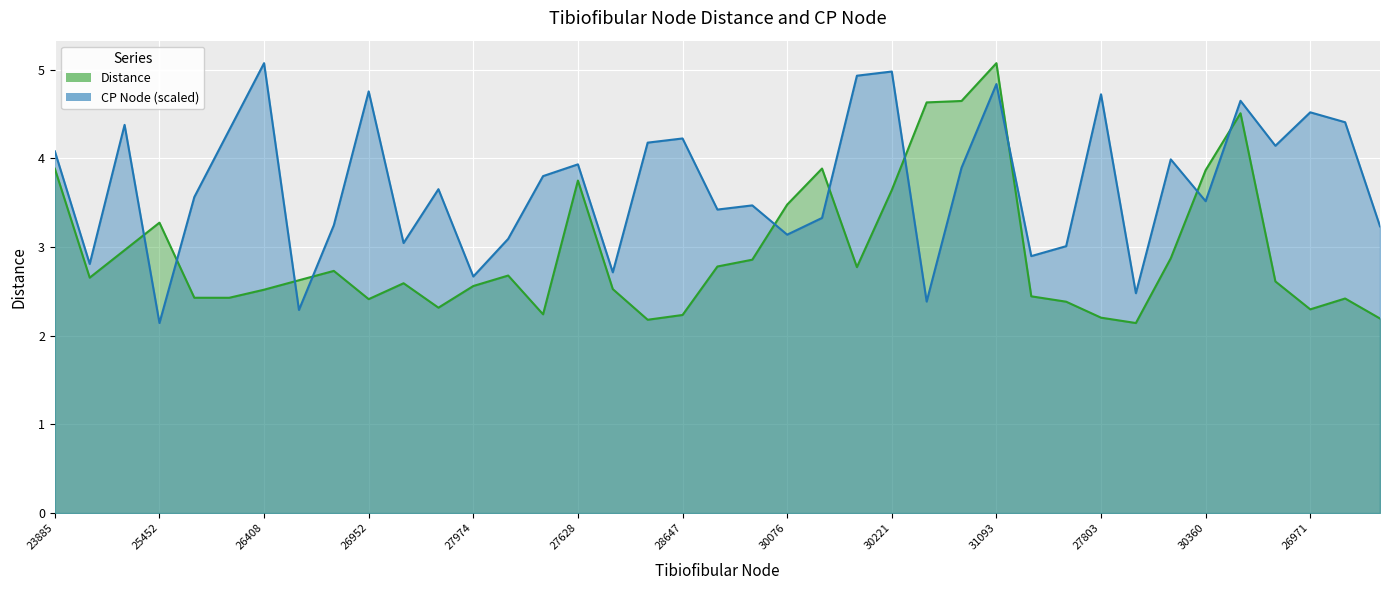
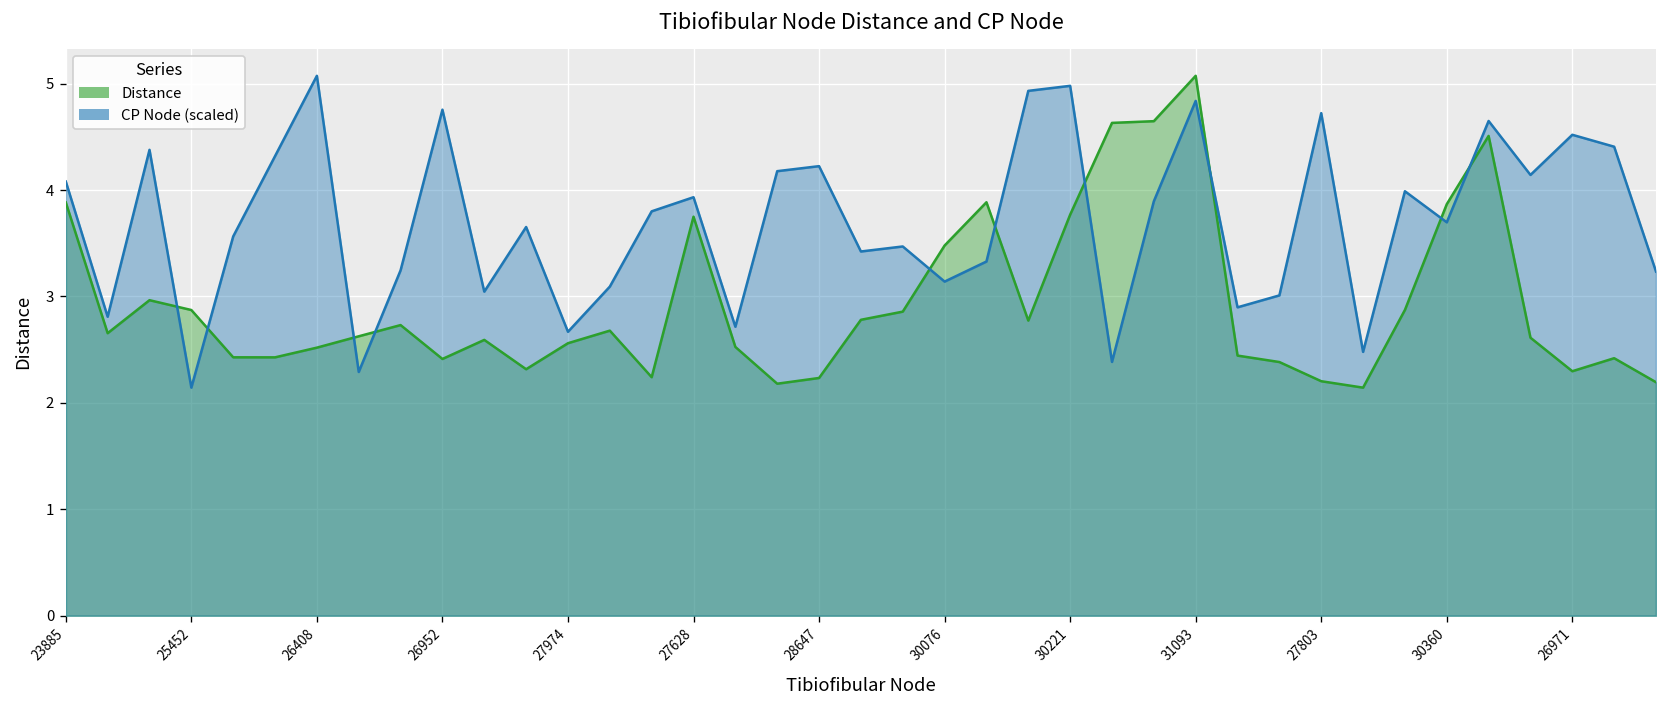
  {
    "Distance": {
      "23885": 3.9,
-     "25452": 3.3,
+     "25452": 2.9,
      "26408": 2.5,
      "26952": 2.4,
      "27974": 2.6,
      "27628": 3.7,
      "28647": 2.2,
      "30076": 3.5,
-     "30221": 3.6,
+     "30221": 3.8,
      "31093": 5.1,
      "27803": 2.2,
      "30360": 3.9,
      "26971": 2.3
    },
    "CP Node (scaled)": {
      "23885": 4.1,
      "25452": 2.1,
      "26408": 5.1,
      "26952": 4.8,
      "27974": 2.7,
      "27628": 3.9,
      "28647": 4.2,
      "30076": 3.1,
      "30221": 5.0,
      "31093": 4.8,
      "27803": 4.7,
-     "30360": 3.5,
+     "30360": 3.7,
      "26971": 4.5
    }
  }
